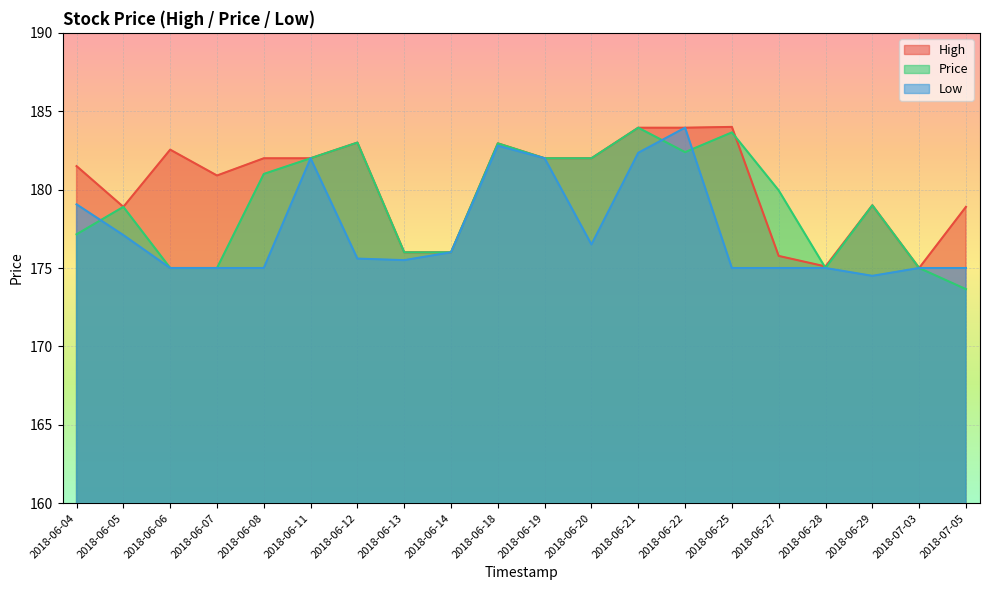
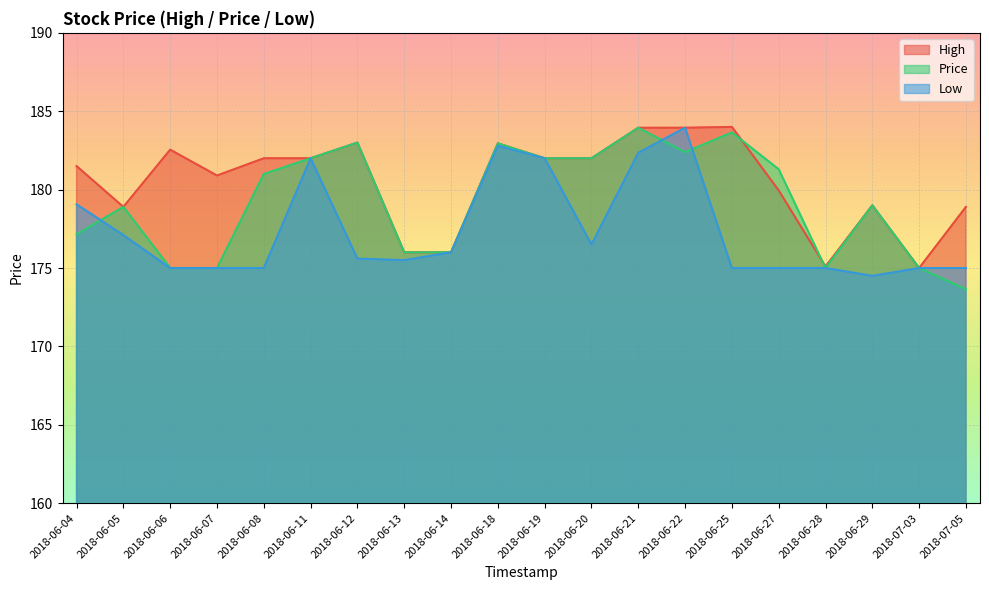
  {
    "High": {
      "2018-06-04": 181.5,
      "2018-06-06": 182.6,
      "2018-06-07": 180.9,
      "2018-06-08": 182.0,
      "2018-06-25": 184.0,
-     "2018-06-27": 175.8,
+     "2018-06-27": 180.0,
      "2018-07-05": 178.9
    },
    "Price": {
      "2018-06-04": 177.2,
      "2018-06-08": 181.0,
      "2018-06-22": 182.4,
      "2018-06-25": 183.7,
-     "2018-06-27": 180.0,
+     "2018-06-27": 181.3,
      "2018-07-05": 173.7
    },
    "Low": {
      "2018-06-04": 179.1,
      "2018-06-05": 177.1,
      "2018-06-08": 175.0,
      "2018-06-12": 175.6,
      "2018-06-13": 175.5,
      "2018-06-20": 176.5,
      "2018-06-21": 182.4,
      "2018-06-25": 175.0,
      "2018-06-27": 175.0,
      "2018-06-29": 174.5,
      "2018-07-05": 175.0
    }
  }
